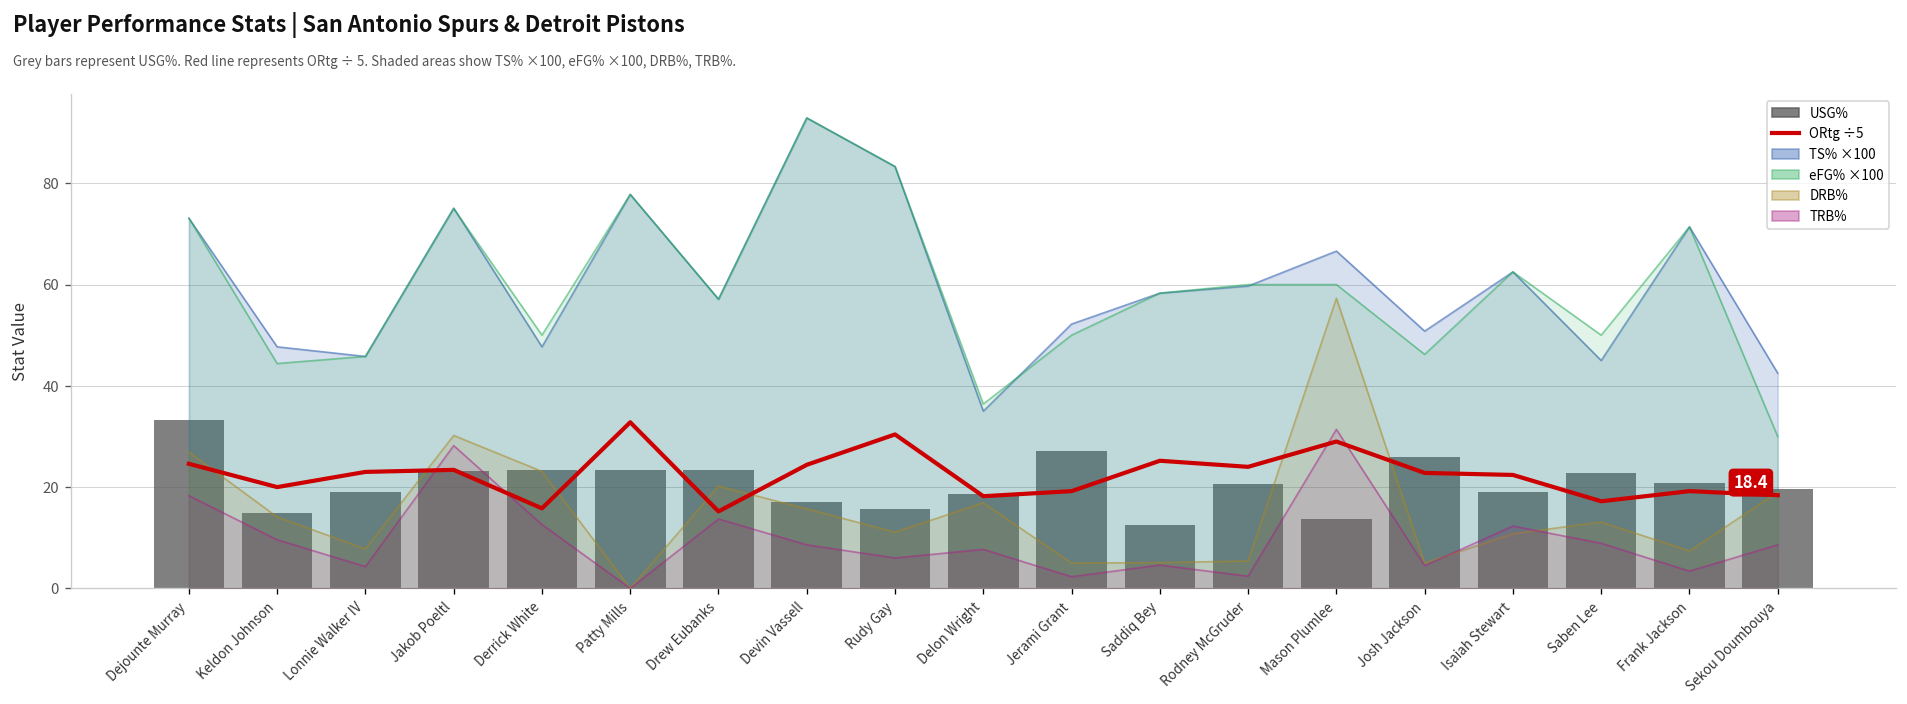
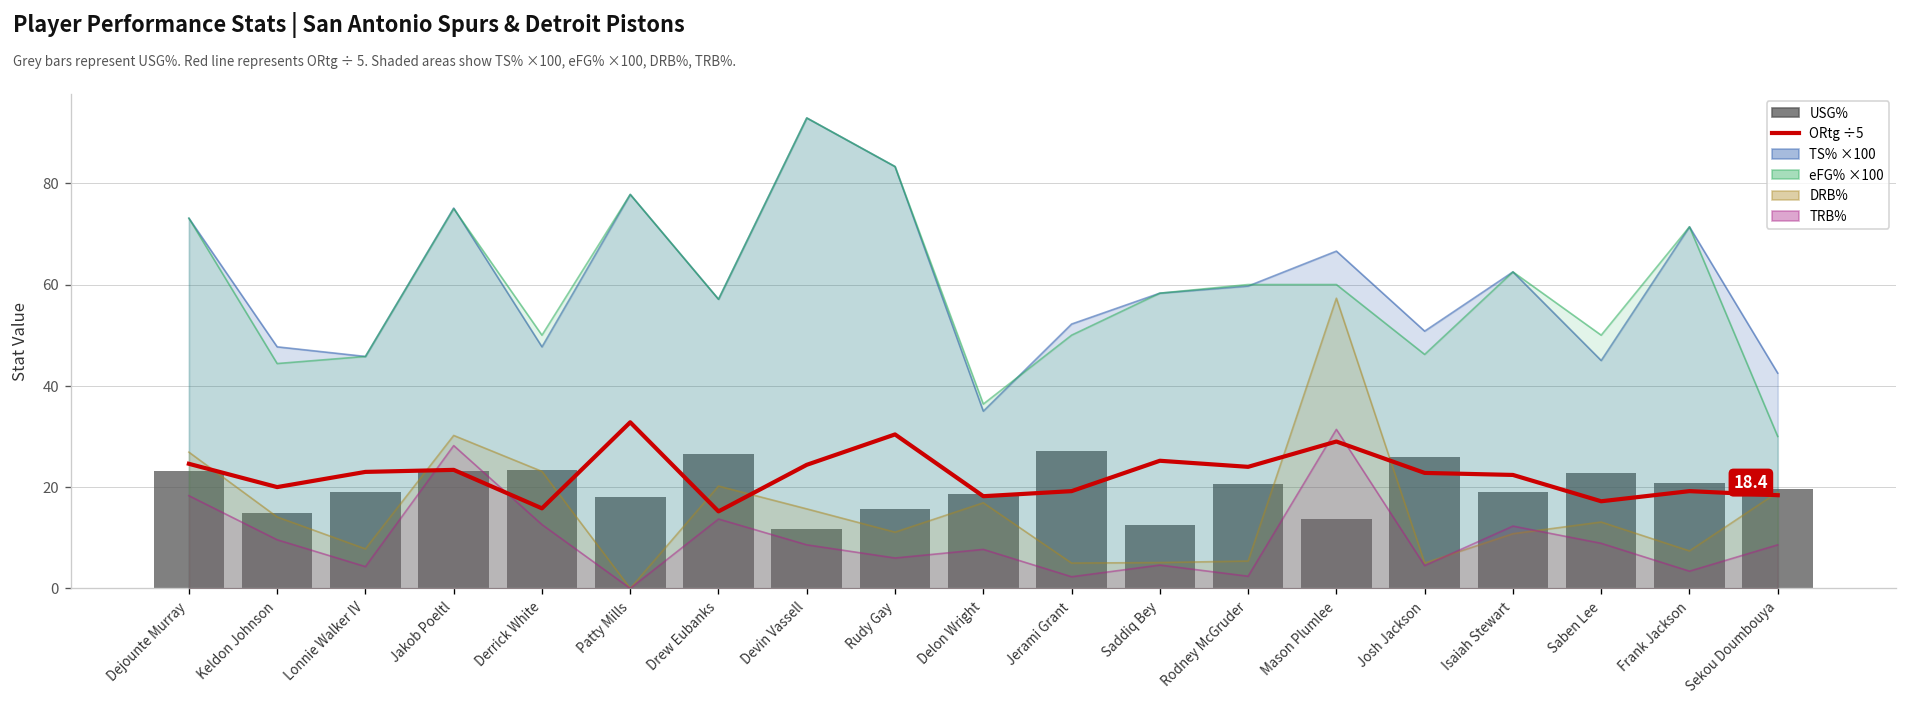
  {
    "USG%": {
-     "Dejounte Murray": 33,
+     "Dejounte Murray": 23,
      "Keldon Johnson": 15,
      "Lonnie Walker IV": 19,
      "Jakob Poeltl": 23,
      "Derrick White": 23,
-     "Patty Mills": 23,
-     "Drew Eubanks": 23,
-     "Devin Vassell": 17,
+     "Patty Mills": 18,
+     "Drew Eubanks": 27,
+     "Devin Vassell": 12,
      "Rudy Gay": 16,
      "Delon Wright": 19,
      "Jerami Grant": 27,
      "Saddiq Bey": 13,
      "Rodney McGruder": 21,
      "Mason Plumlee": 14,
      "Josh Jackson": 26,
      "Isaiah Stewart": 19,
      "Saben Lee": 23,
      "Frank Jackson": 21
    },
    "ORtg ÷5": {
      "Dejounte Murray": 25,
      "Keldon Johnson": 20,
      "Lonnie Walker IV": 23,
      "Jakob Poeltl": 23,
      "Derrick White": 16,
      "Patty Mills": 33,
      "Drew Eubanks": 15,
      "Devin Vassell": 24,
      "Rudy Gay": 30,
      "Delon Wright": 18,
      "Jerami Grant": 19,
      "Saddiq Bey": 25,
      "Rodney McGruder": 24,
      "Mason Plumlee": 29,
      "Josh Jackson": 23,
      "Isaiah Stewart": 22,
      "Saben Lee": 17,
      "Frank Jackson": 19
    }
  }
